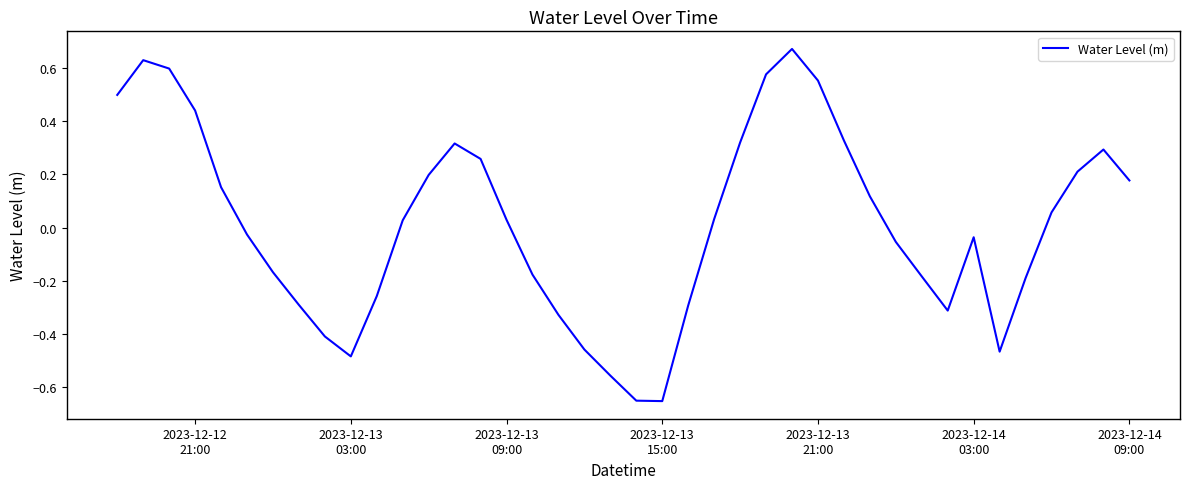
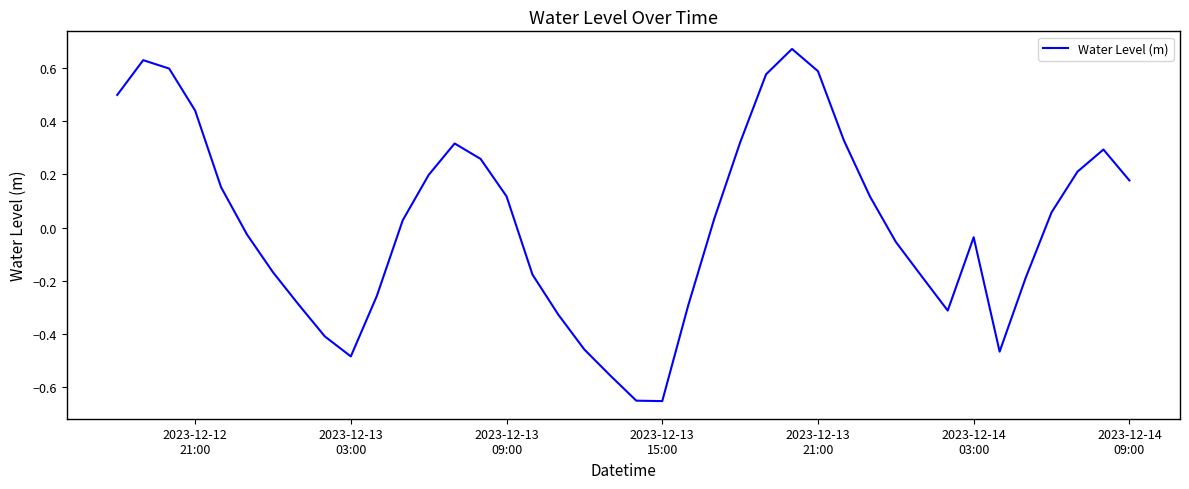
  {
    "2023-12-12 21:00": 0.44,
    "2023-12-13 03:00": -0.49,
-   "2023-12-13 09:00": 0.03,
+   "2023-12-13 09:00": 0.12,
    "2023-12-13 15:00": -0.65,
-   "2023-12-13 21:00": 0.55,
+   "2023-12-13 21:00": 0.59,
    "2023-12-14 03:00": -0.04,
    "2023-12-14 09:00": 0.18
  }
